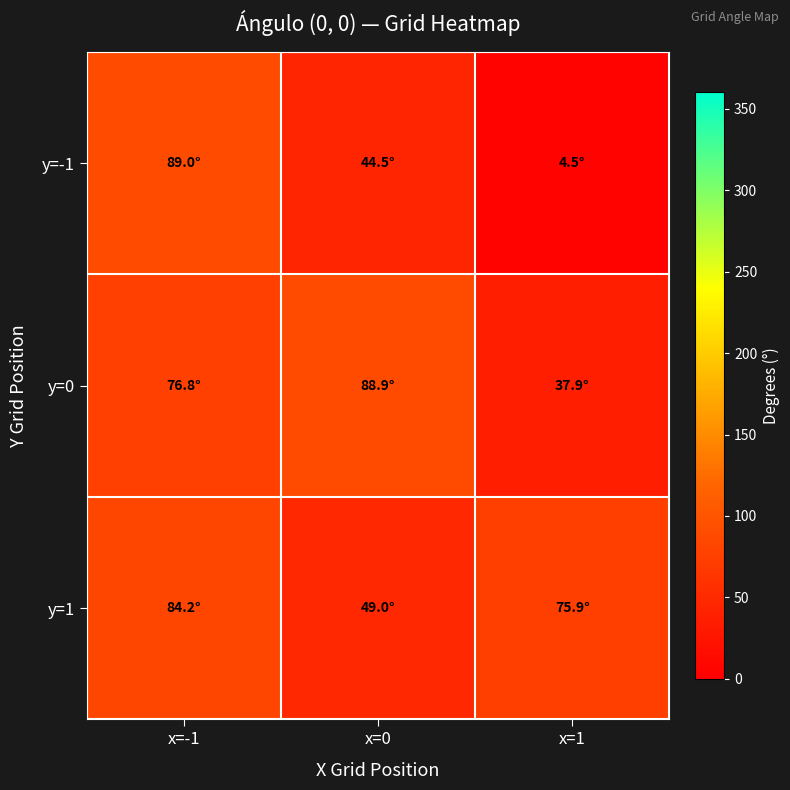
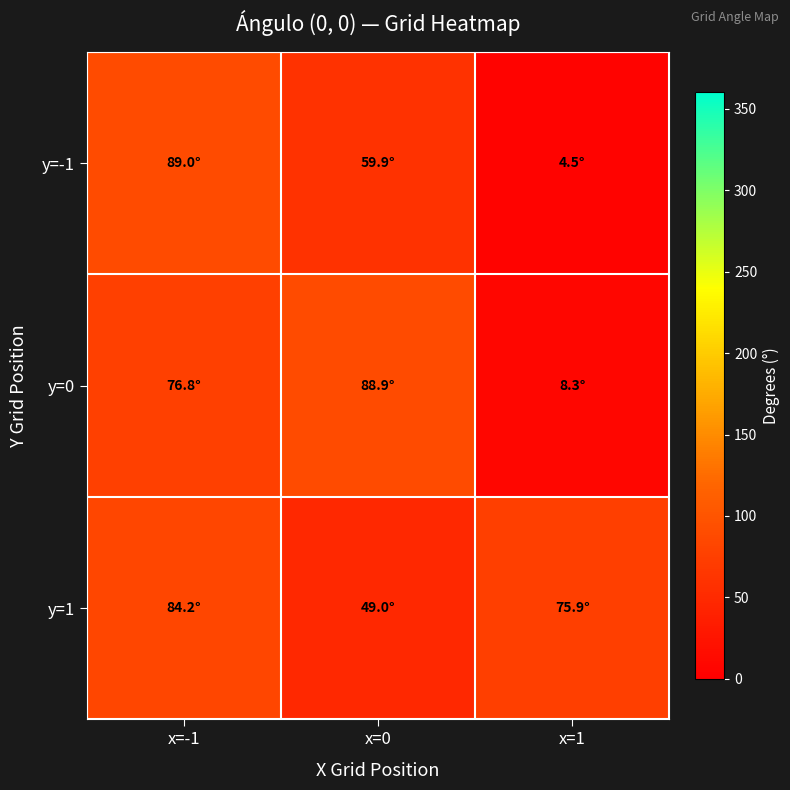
  {
    "y=-1": {
      "x=-1": "89.0°",
-     "x=0": "44.5°",
+     "x=0": "59.9°",
      "x=1": "4.5°"
    },
    "y=0": {
      "x=-1": "76.8°",
      "x=0": "88.9°",
-     "x=1": "37.9°"
+     "x=1": "8.3°"
    },
    "y=1": {
      "x=-1": "84.2°",
      "x=0": "49.0°",
      "x=1": "75.9°"
    }
  }
